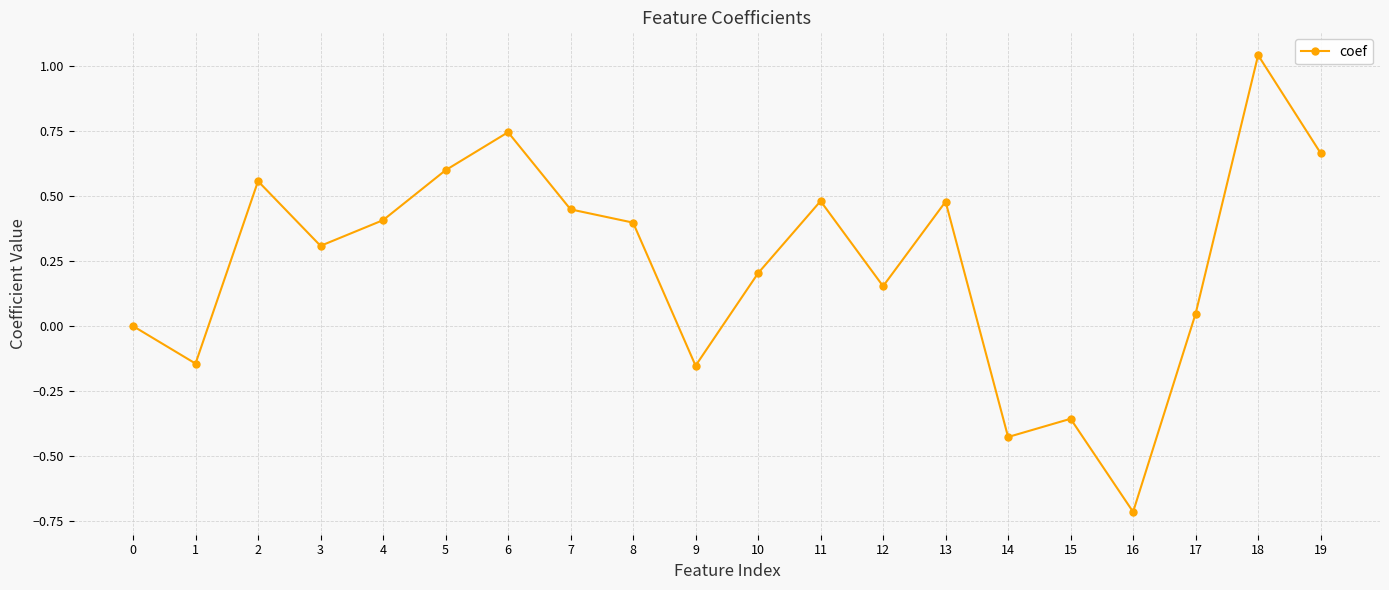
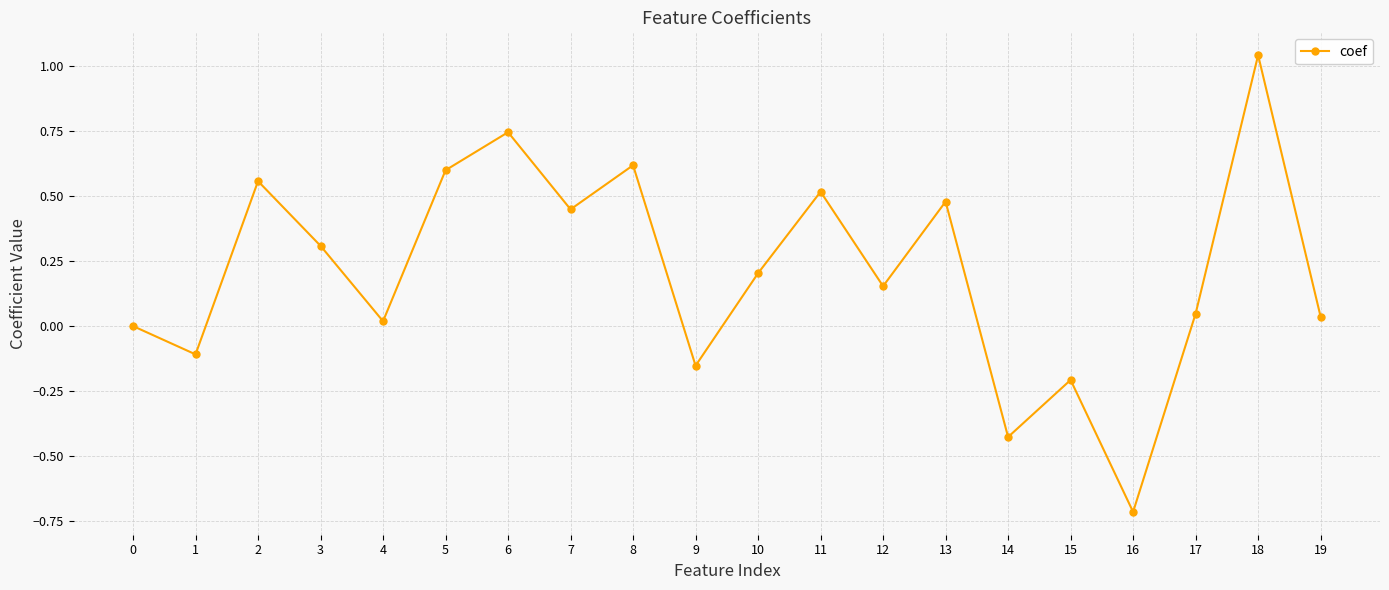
  {
    "0": 0.00,
-   "1": -0.14,
+   "1": -0.11,
    "2": 0.56,
    "3": 0.31,
-   "4": 0.41,
+   "4": 0.02,
    "5": 0.60,
    "6": 0.75,
    "7": 0.45,
-   "8": 0.40,
+   "8": 0.62,
    "9": -0.15,
    "10": 0.20,
-   "11": 0.48,
+   "11": 0.52,
    "12": 0.15,
    "13": 0.48,
    "14": -0.43,
-   "15": -0.36,
+   "15": -0.21,
    "16": -0.72,
    "17": 0.05,
    "18": 1.04,
-   "19": 0.67
+   "19": 0.04
  }
